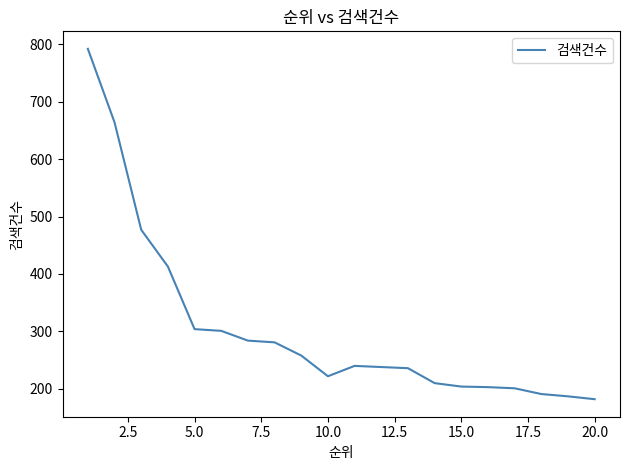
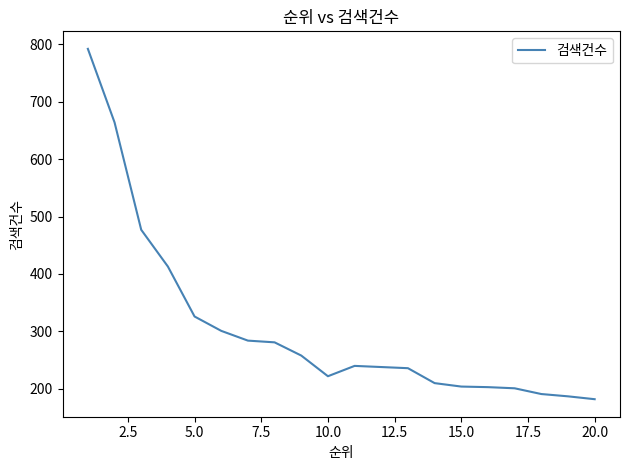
  {
-   "5.0": 300,
+   "5.0": 330,
    "10.0": 220,
    "15.0": 200,
    "20.0": 180
  }
